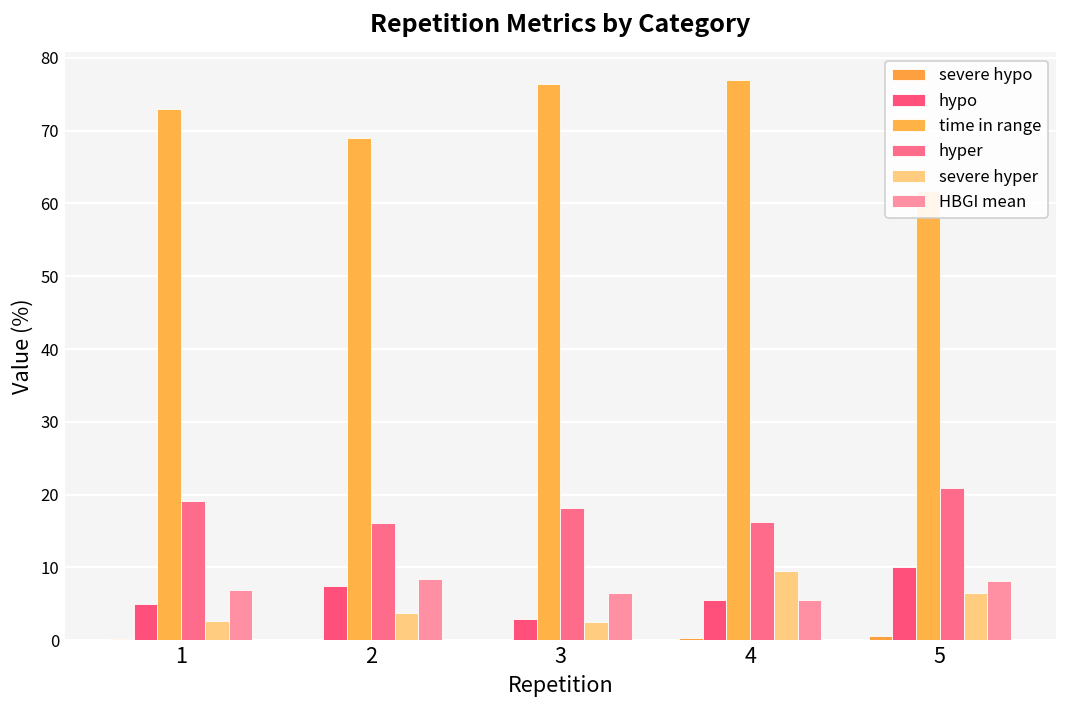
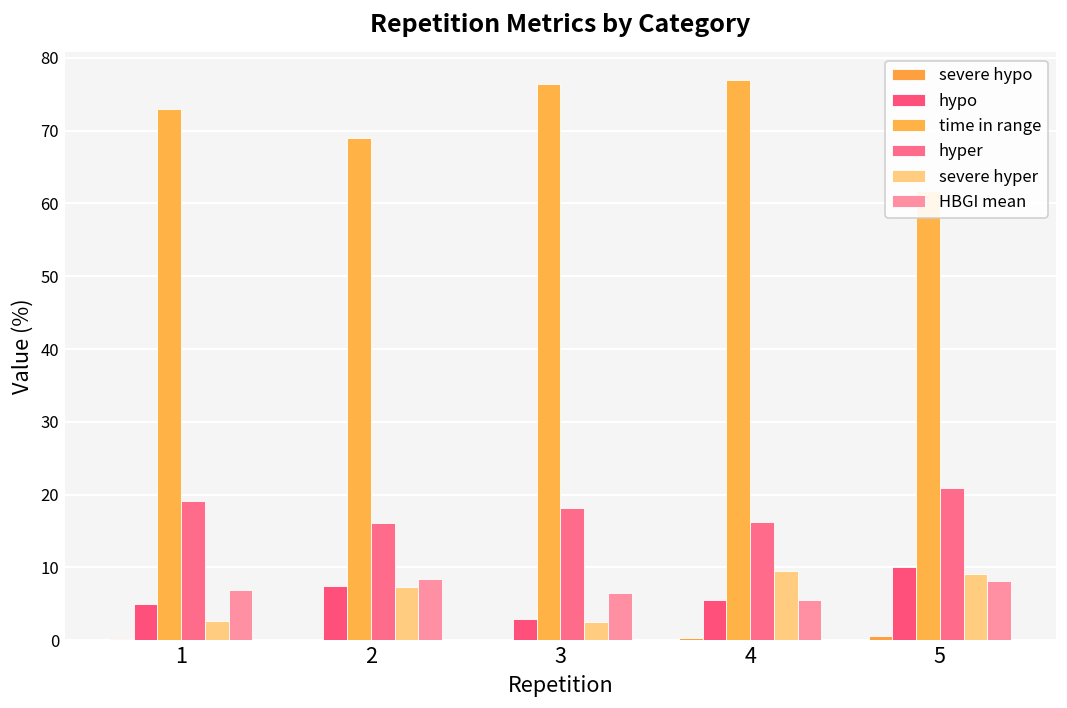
  {
    "severe hyper": {
      "1": 3,
-     "2": 4,
+     "2": 7,
      "3": 3,
      "4": 10,
-     "5": 6
+     "5": 9
    }
  }
